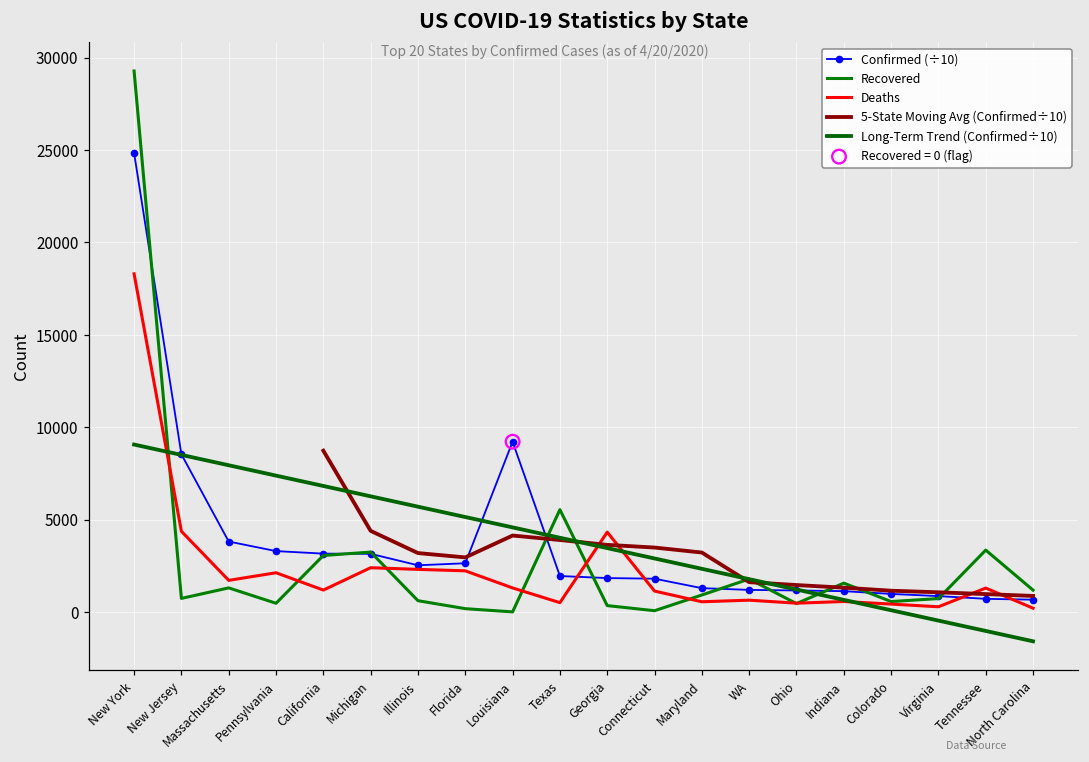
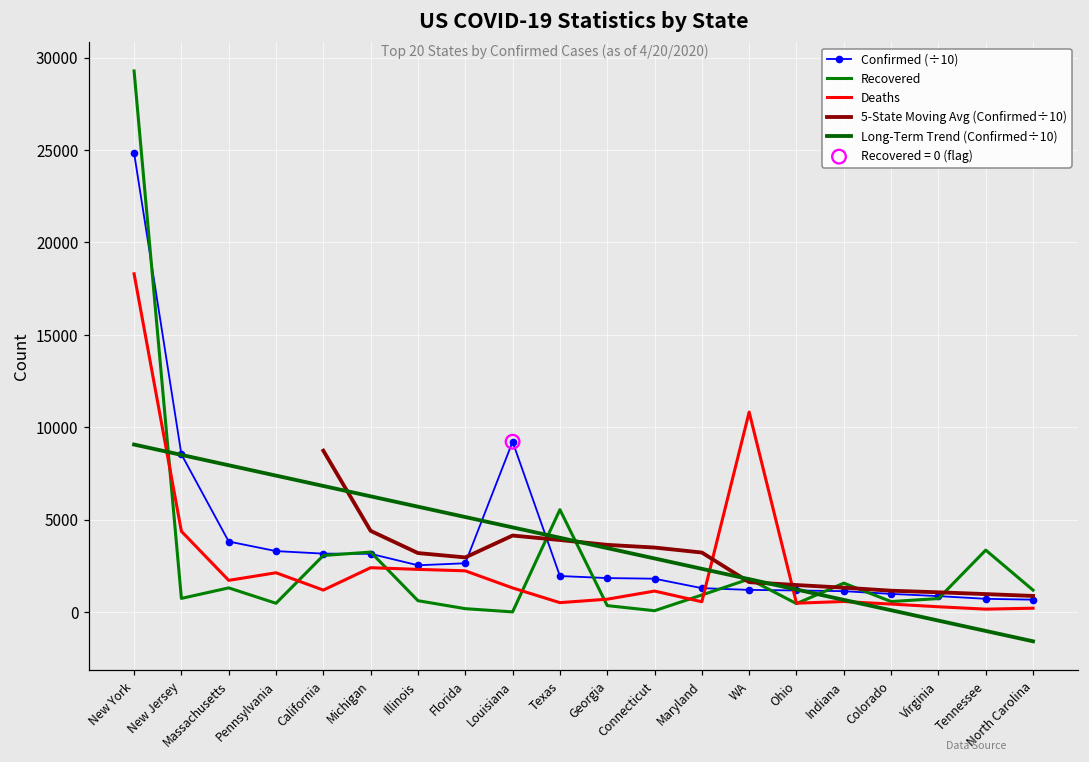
  {
    "Confirmed (÷10)": {
      "New York": 24800,
      "Massachusetts": 3800,
      "Pennsylvania": 3300,
      "Illinois": 2500,
      "Florida": 2600,
      "Texas": 1900,
      "Georgia": 1800,
      "Connecticut": 1800,
      "Maryland": 1300,
      "WA": 1200,
      "Indiana": 1100,
      "Colorado": 1000,
      "Tennessee": 700,
      "North Carolina": 700
    },
    "Deaths": {
      "New York": 18300,
      "New Jersey": 4400,
      "Massachusetts": 1700,
      "Pennsylvania": 2100,
      "California": 1200,
      "Michigan": 2400,
      "Illinois": 2300,
      "Florida": 2200,
      "Louisiana": 1300,
      "Texas": 500,
-     "Georgia": 4300,
+     "Georgia": 700,
      "Connecticut": 1100,
      "Maryland": 500,
-     "WA": 600,
+     "WA": 10800,
      "Virginia": 300,
-     "Tennessee": 1300,
+     "Tennessee": 100,
      "North Carolina": 200
    },
    "5-State Moving Avg (Confirmed÷10)": {
      "California": 8700,
      "Michigan": 4400,
      "Illinois": 3200,
      "Florida": 2900,
      "Louisiana": 4100,
      "Georgia": 3600,
      "Connecticut": 3500,
      "Maryland": 3200,
      "WA": 1600,
      "Ohio": 1500,
      "Indiana": 1300,
      "Colorado": 1100,
      "Virginia": 1100,
      "Tennessee": 1000,
      "North Carolina": 900
    }
  }
